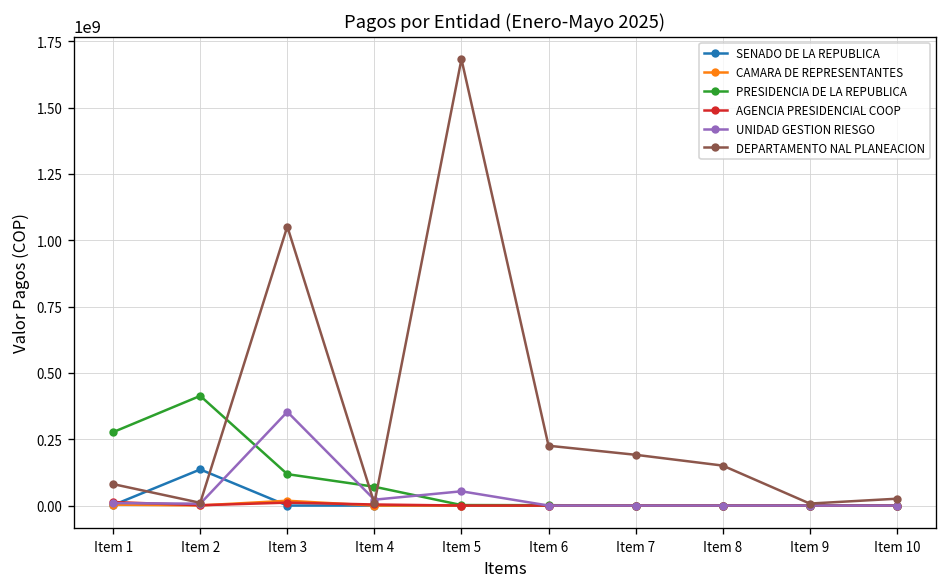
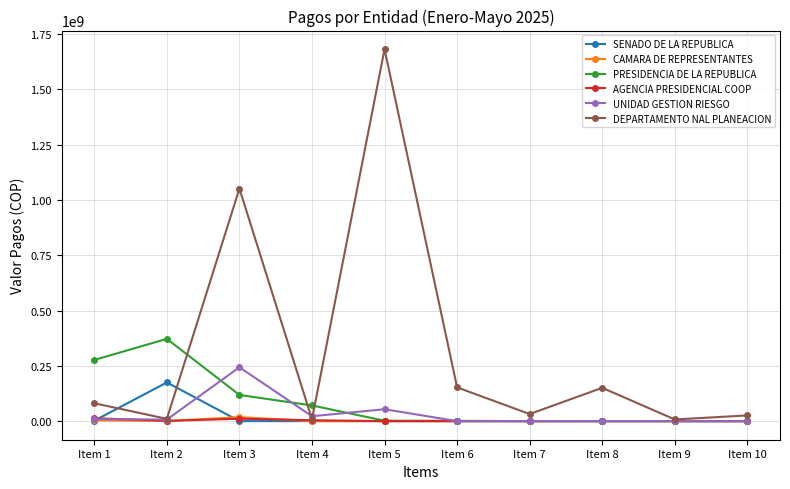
  {
    "SENADO DE LA REPUBLICA": {
-     "Item 2": 140000000
+     "Item 2": 180000000
    },
    "PRESIDENCIA DE LA REPUBLICA": {
      "Item 1": 280000000,
-     "Item 2": 410000000,
+     "Item 2": 370000000,
      "Item 3": 120000000,
      "Item 4": 70000000
    },
    "UNIDAD GESTION RIESGO": {
-     "Item 3": 350000000,
+     "Item 3": 240000000,
      "Item 4": 20000000,
      "Item 5": 50000000
    },
    "DEPARTAMENTO NAL PLANEACION": {
      "Item 1": 80000000,
      "Item 3": 1050000000,
      "Item 5": 1680000000,
-     "Item 6": 230000000,
-     "Item 7": 190000000,
+     "Item 6": 150000000,
+     "Item 7": 30000000,
      "Item 8": 150000000,
      "Item 10": 30000000
    }
  }
